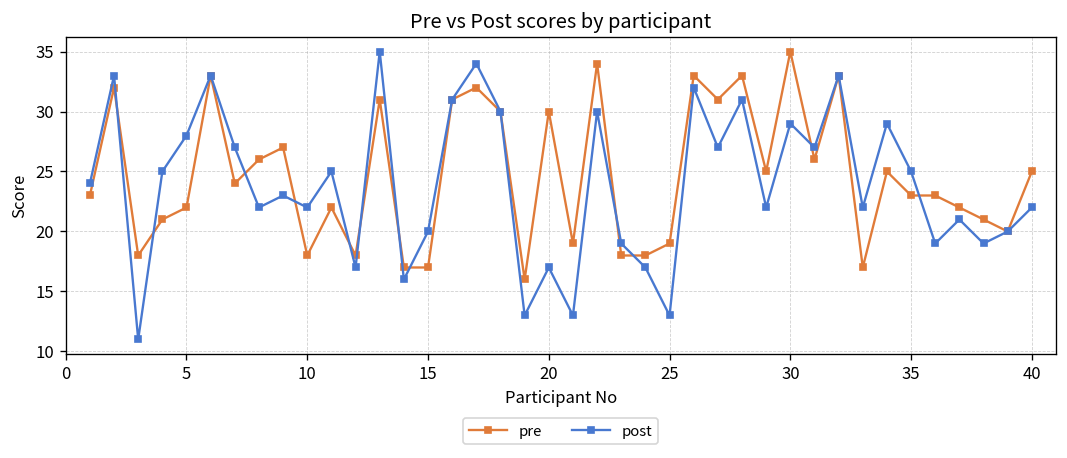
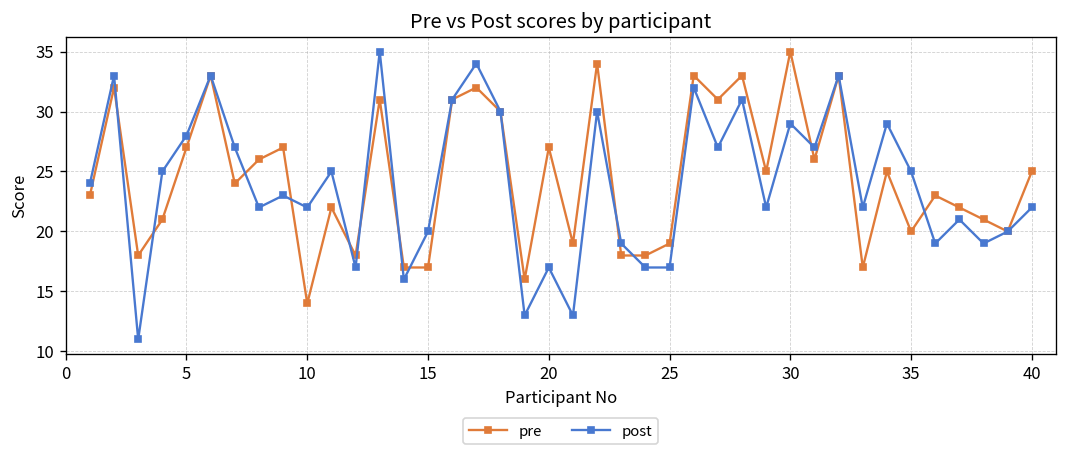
  {
    "pre": {
-     "5": 22,
-     "10": 18,
+     "5": 27,
+     "10": 14,
      "15": 17,
-     "20": 30,
+     "20": 27,
      "25": 19,
      "30": 35,
-     "35": 23,
+     "35": 20,
      "40": 25
    },
    "post": {
      "5": 28,
      "10": 22,
      "15": 20,
      "20": 17,
-     "25": 13,
+     "25": 17,
      "30": 29,
      "35": 25,
      "40": 22
    }
  }
